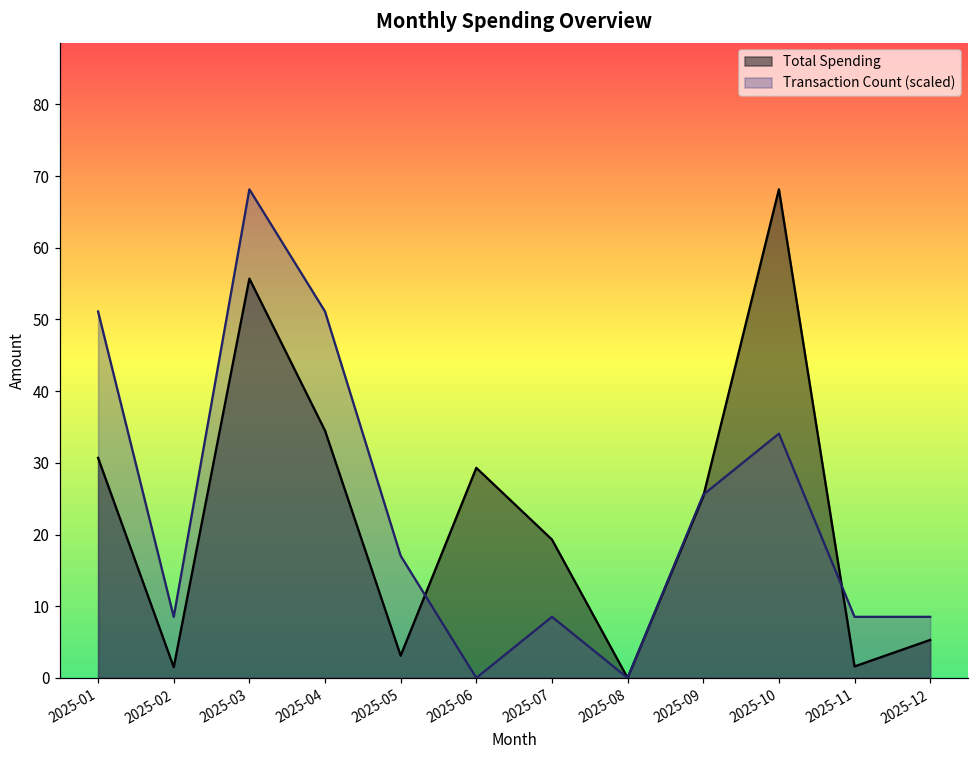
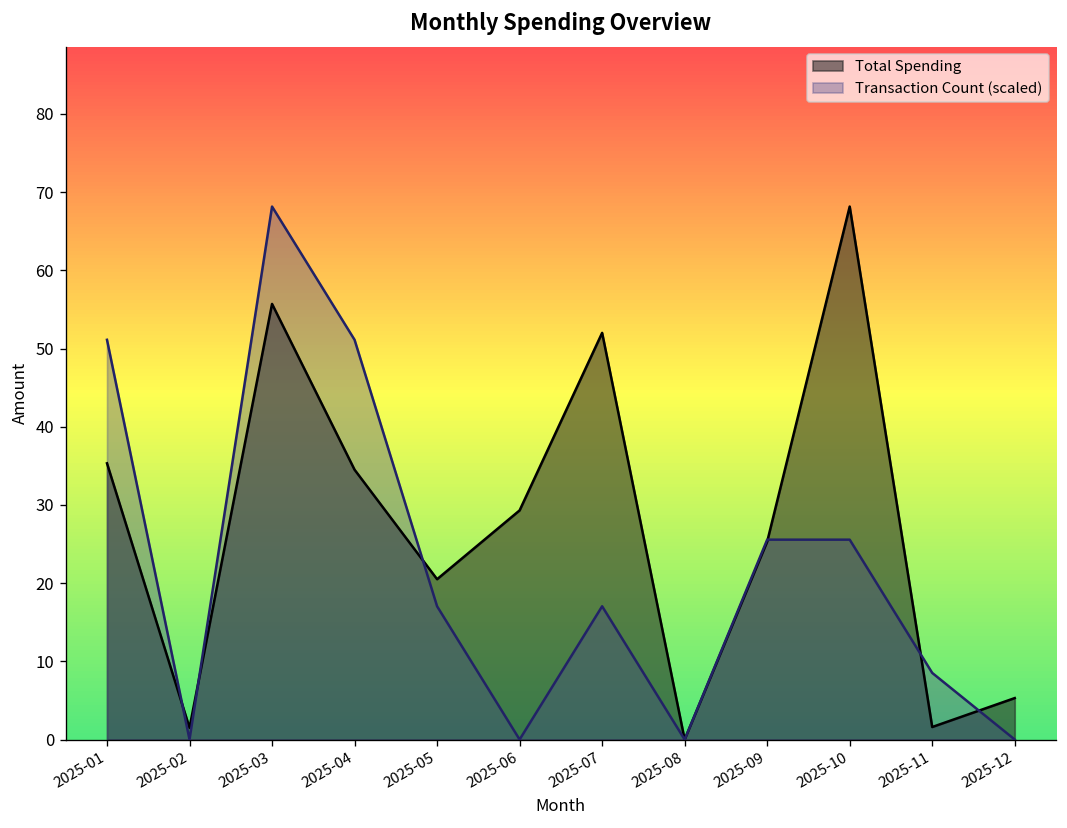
  {
    "Total Spending": {
-     "2025-01": 31,
+     "2025-01": 35,
      "2025-02": 2,
      "2025-03": 56,
      "2025-04": 35,
-     "2025-05": 3,
+     "2025-05": 21,
      "2025-06": 29,
-     "2025-07": 19,
+     "2025-07": 52,
      "2025-10": 68,
      "2025-11": 2,
      "2025-12": 5
    },
    "Transaction Count (scaled)": {
      "2025-01": 51,
-     "2025-02": 9,
+     "2025-02": 0,
      "2025-03": 68,
      "2025-04": 51,
      "2025-05": 17,
      "2025-06": 0,
-     "2025-07": 9,
-     "2025-10": 34,
+     "2025-07": 17,
+     "2025-10": 26,
      "2025-11": 9,
-     "2025-12": 9
+     "2025-12": 0
    }
  }
